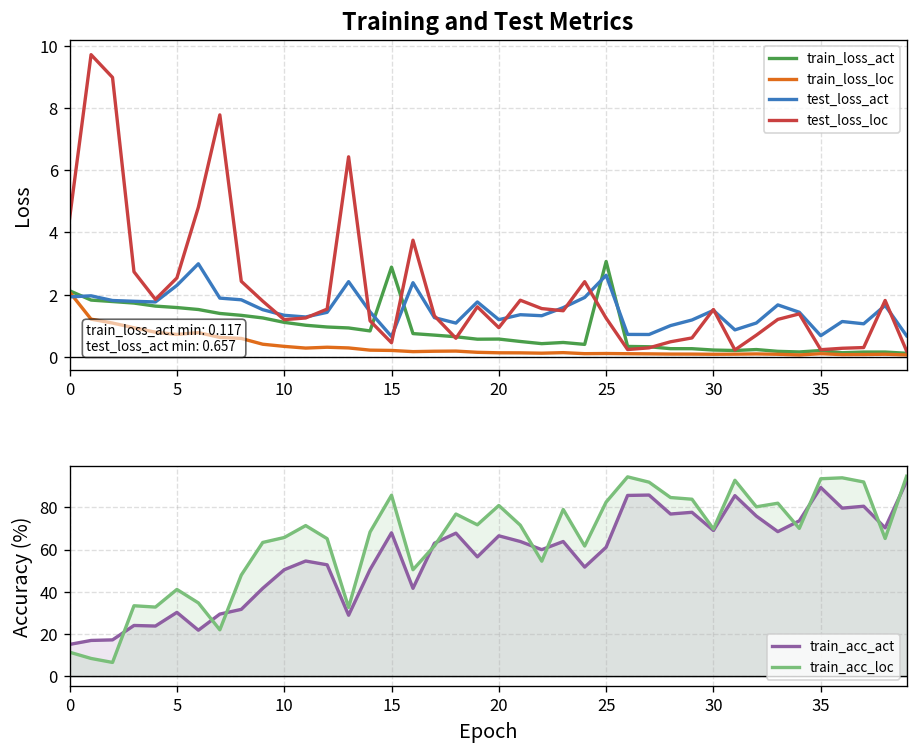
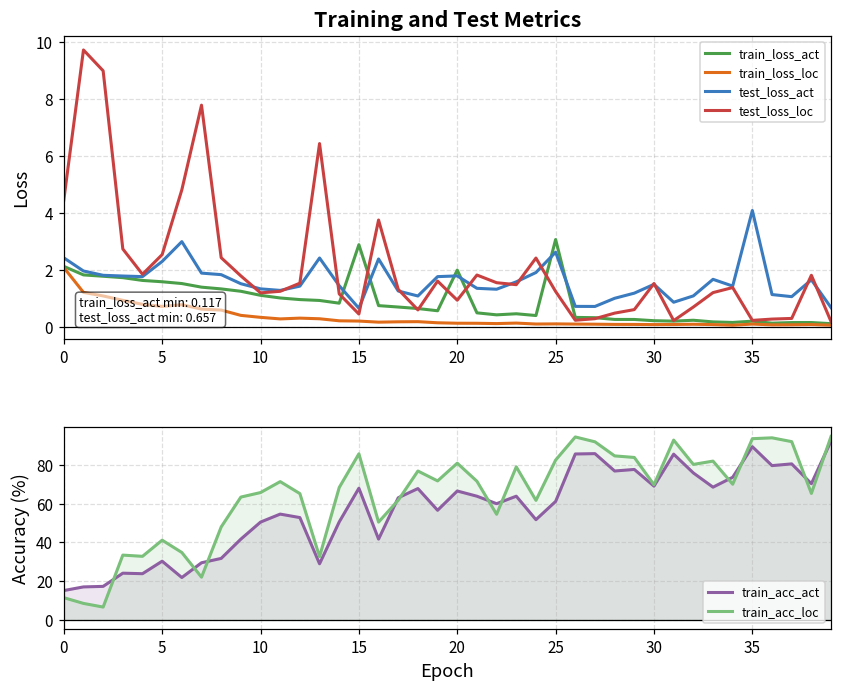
  {
    "Training and Test Metrics": {
      "train_loss_act": {
        "5": 1.6,
        "15": 2.9,
-       "20": 0.6,
+       "20": 2.0,
        "25": 3.1,
        "30": 0.2
      },
      "train_loss_loc": {
        "10": 0.3,
        "15": 0.2,
        "20": 0.1,
        "25": 0.1,
        "30": 0.1,
        "35": 0.1
      },
      "test_loss_act": {
-       "0": 1.9,
+       "0": 2.4,
        "5": 2.3,
        "10": 1.3,
        "15": 0.7,
-       "20": 1.2,
+       "20": 1.8,
        "25": 2.6,
-       "35": 0.7
+       "35": 4.1
      },
      "test_loss_loc": {
        "0": 4.5,
        "5": 2.5,
        "15": 0.5,
        "20": 0.9,
        "25": 1.2
      }
    }
  }
